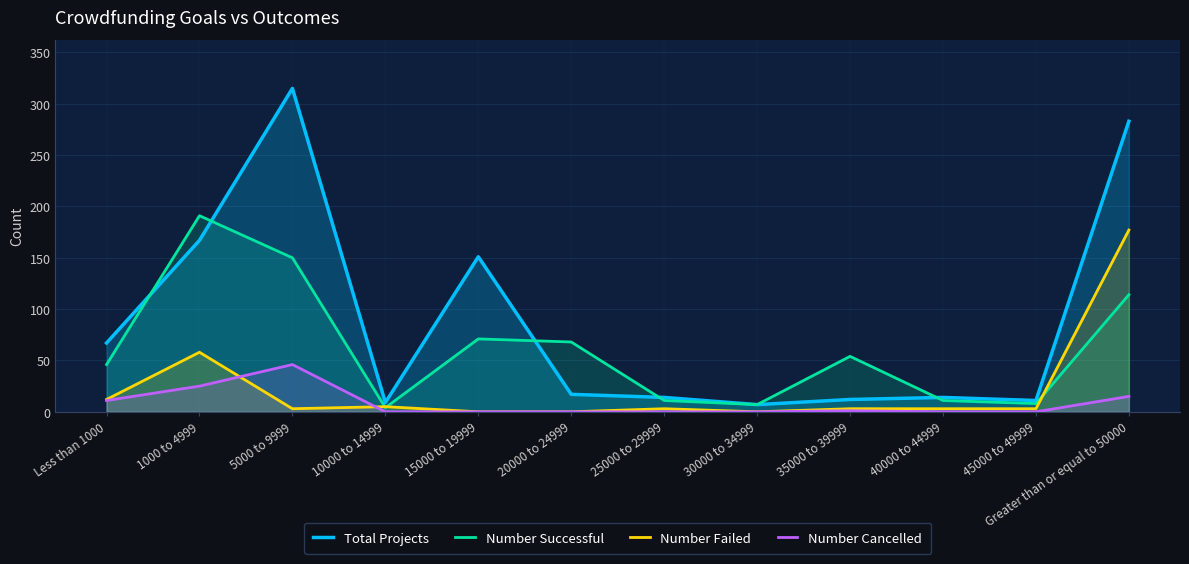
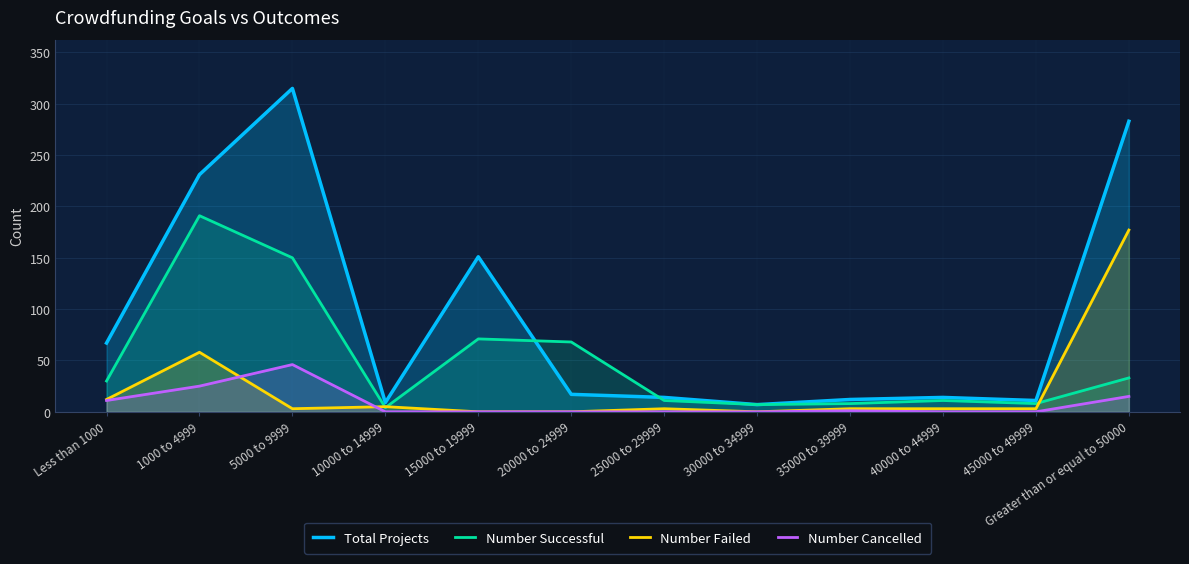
  {
    "Total Projects": {
      "Less than 1000": 67,
-     "1000 to 4999": 167,
+     "1000 to 4999": 231,
      "5000 to 9999": 315,
      "10000 to 14999": 9,
      "15000 to 19999": 151,
      "20000 to 24999": 17,
      "25000 to 29999": 14,
      "35000 to 39999": 12,
      "40000 to 44999": 14,
      "45000 to 49999": 11,
      "Greater than or equal to 50000": 283
    },
    "Number Successful": {
-     "Less than 1000": 46,
+     "Less than 1000": 30,
      "1000 to 4999": 191,
      "5000 to 9999": 150,
      "15000 to 19999": 71,
      "20000 to 24999": 68,
      "25000 to 29999": 11,
-     "35000 to 39999": 54,
+     "35000 to 39999": 8,
      "40000 to 44999": 11,
      "45000 to 49999": 8,
-     "Greater than or equal to 50000": 114
+     "Greater than or equal to 50000": 33
    },
    "Number Failed": {
      "1000 to 4999": 58,
      "5000 to 9999": 3,
      "25000 to 29999": 3,
      "40000 to 44999": 3,
      "45000 to 49999": 3,
      "Greater than or equal to 50000": 177
    },
    "Number Cancelled": {
      "1000 to 4999": 25,
      "5000 to 9999": 46,
      "10000 to 14999": 0,
      "25000 to 29999": 0,
      "40000 to 44999": 0,
      "45000 to 49999": 0,
      "Greater than or equal to 50000": 15
    }
  }
